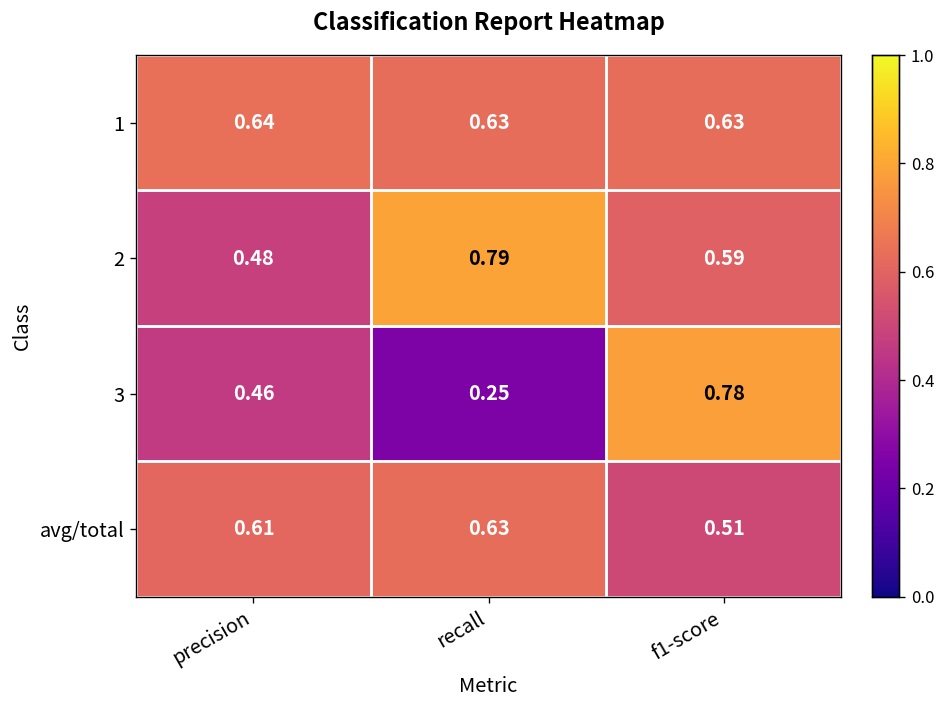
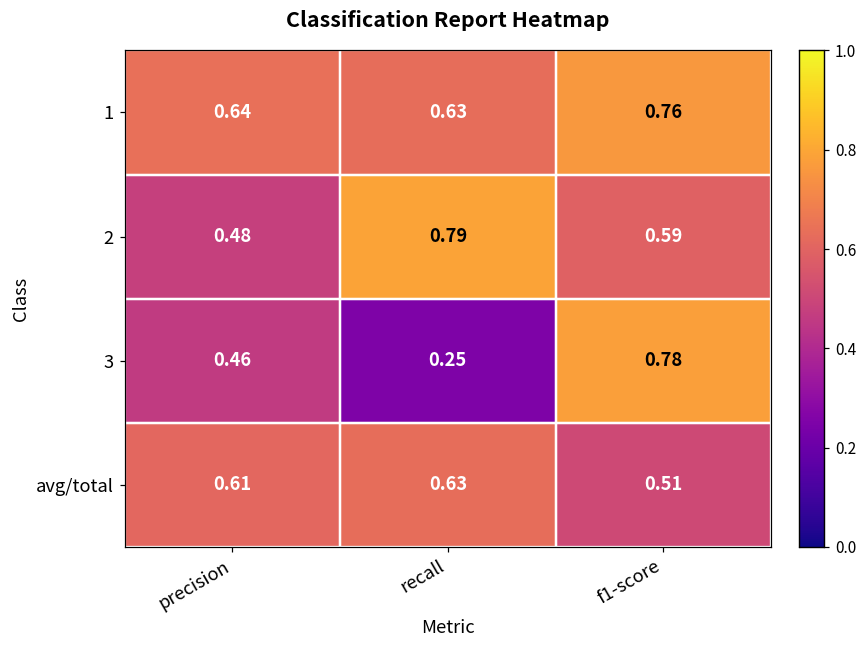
  {
    "1": {
      "precision": 0.64,
      "recall": 0.63,
-     "f1-score": 0.63
+     "f1-score": 0.76
    },
    "2": {
      "precision": 0.48,
      "recall": 0.79,
      "f1-score": 0.59
    },
    "3": {
      "precision": 0.46,
      "recall": 0.25,
      "f1-score": 0.78
    },
    "avg/total": {
      "precision": 0.61,
      "recall": 0.63,
      "f1-score": 0.51
    }
  }
